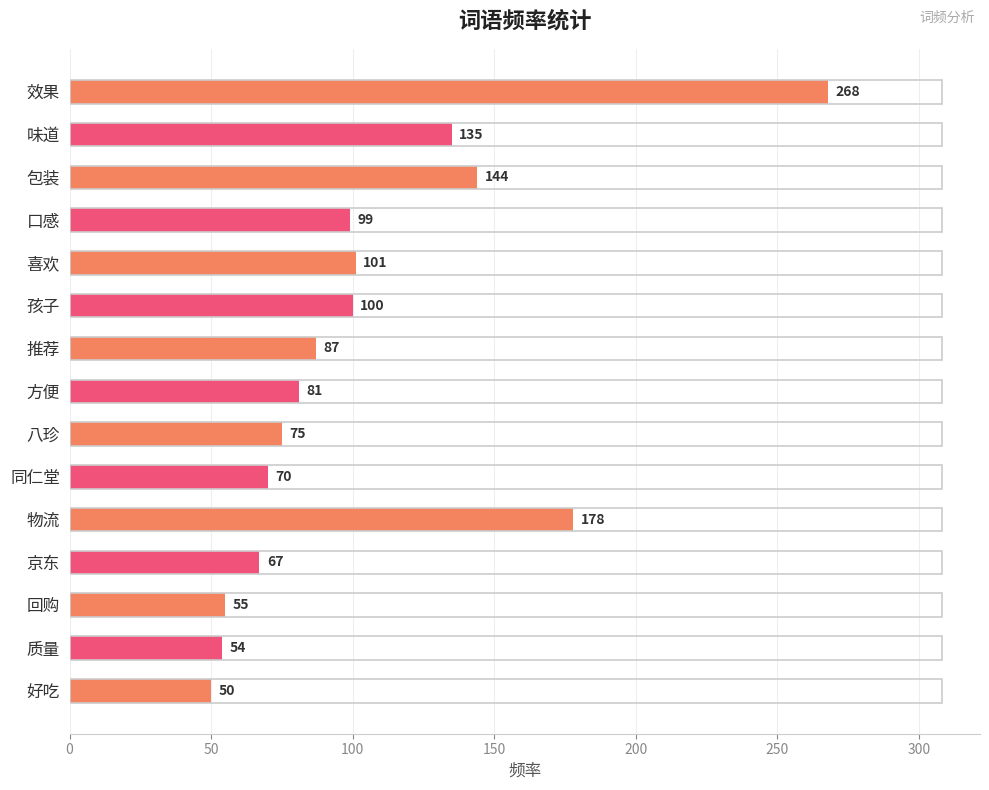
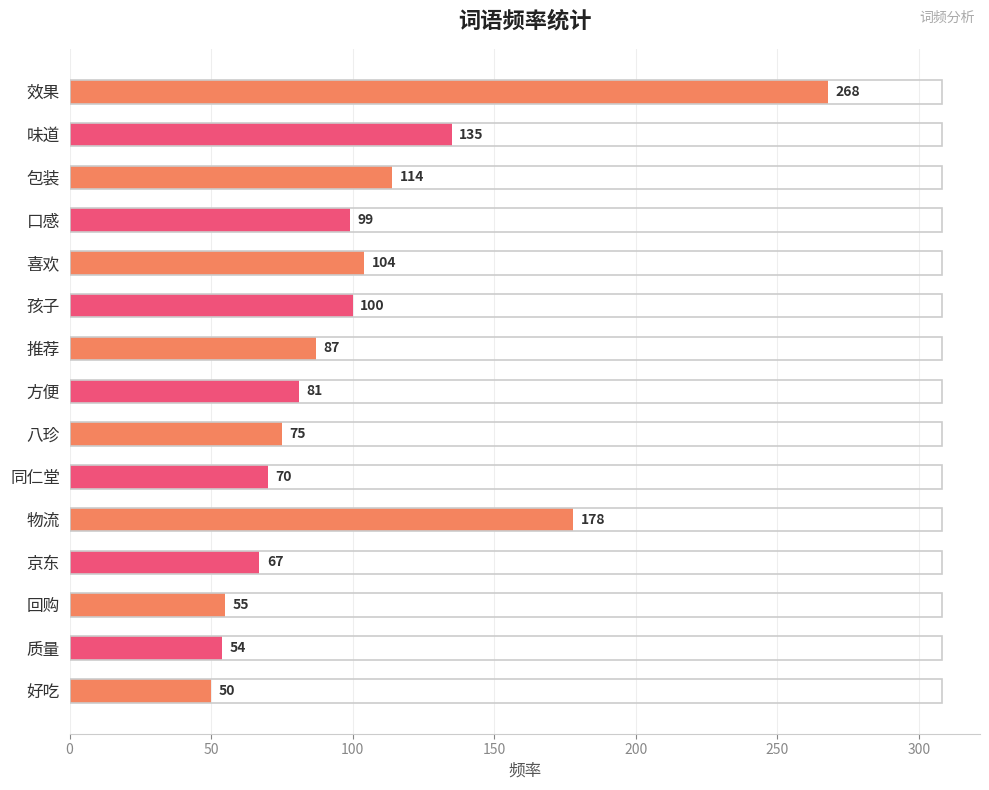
  {
    "效果": 268,
    "味道": 135,
-   "包装": 144,
+   "包装": 114,
    "口感": 99,
-   "喜欢": 101,
+   "喜欢": 104,
    "孩子": 100,
    "推荐": 87,
    "方便": 81,
    "八珍": 75,
    "同仁堂": 70,
    "物流": 178,
    "京东": 67,
    "回购": 55,
    "质量": 54,
    "好吃": 50
  }
